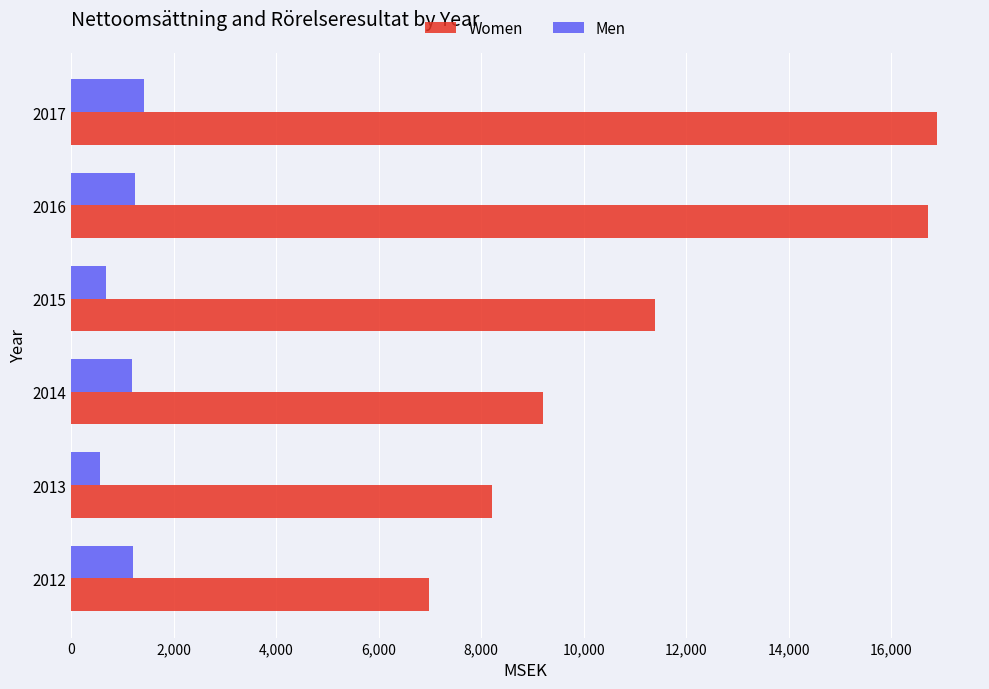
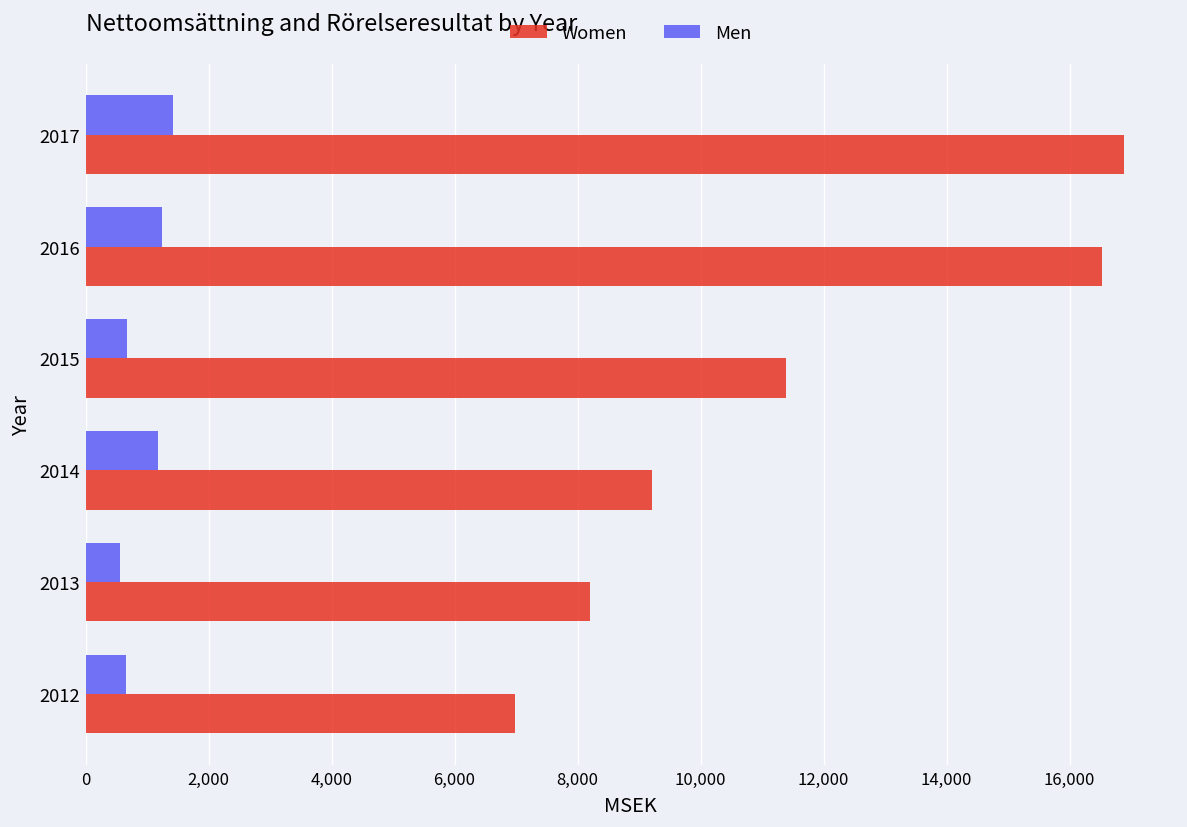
  {
    "Women": {
      "2017": "16,900",
-     "2016": "16,700",
+     "2016": "16,500",
      "2015": "11,400",
      "2014": "9,200",
      "2013": "8,200",
      "2012": "7,000"
    },
    "Men": {
      "2017": "1,400",
      "2016": "1,200",
      "2015": "700",
      "2014": "1,200",
      "2013": "600",
-     "2012": "1,200"
+     "2012": "700"
    }
  }
